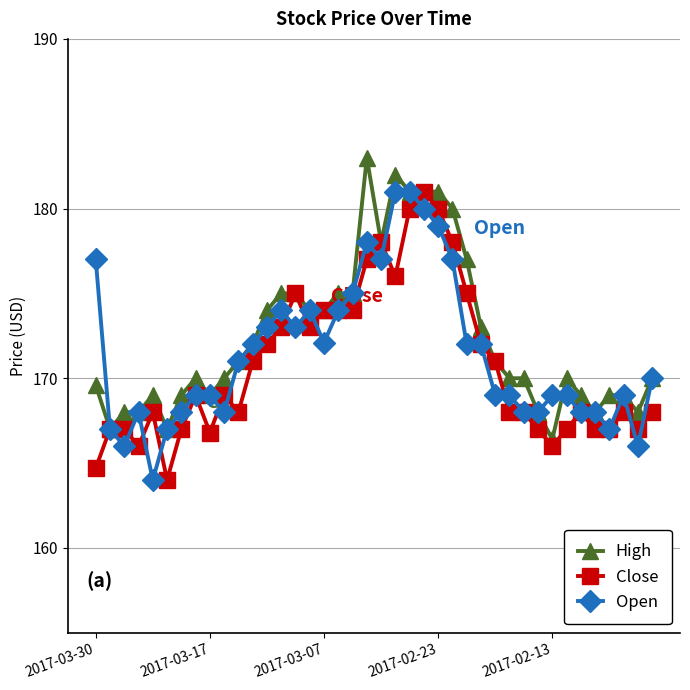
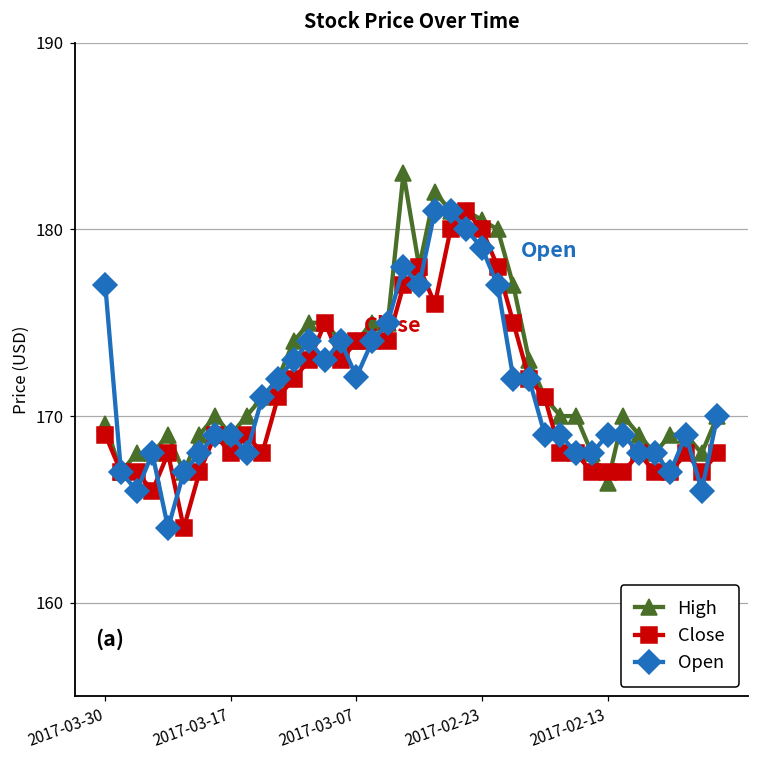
  {
    "High": {
      "2017-03-30": 169.6,
-     "2017-02-23": 181.0,
+     "2017-02-23": 180.5,
      "2017-02-13": 166.4
    },
    "Close": {
-     "2017-03-30": 164.7,
-     "2017-03-17": 166.8,
+     "2017-03-30": 169.0,
+     "2017-03-17": 168.0,
      "2017-02-23": 180.0,
-     "2017-02-13": 166
+     "2017-02-13": 167
    },
    "Open": {
      "2017-03-30": 177.0,
      "2017-03-07": 172.1,
      "2017-02-23": 179.0,
      "2017-02-13": 169.0
    }
  }
